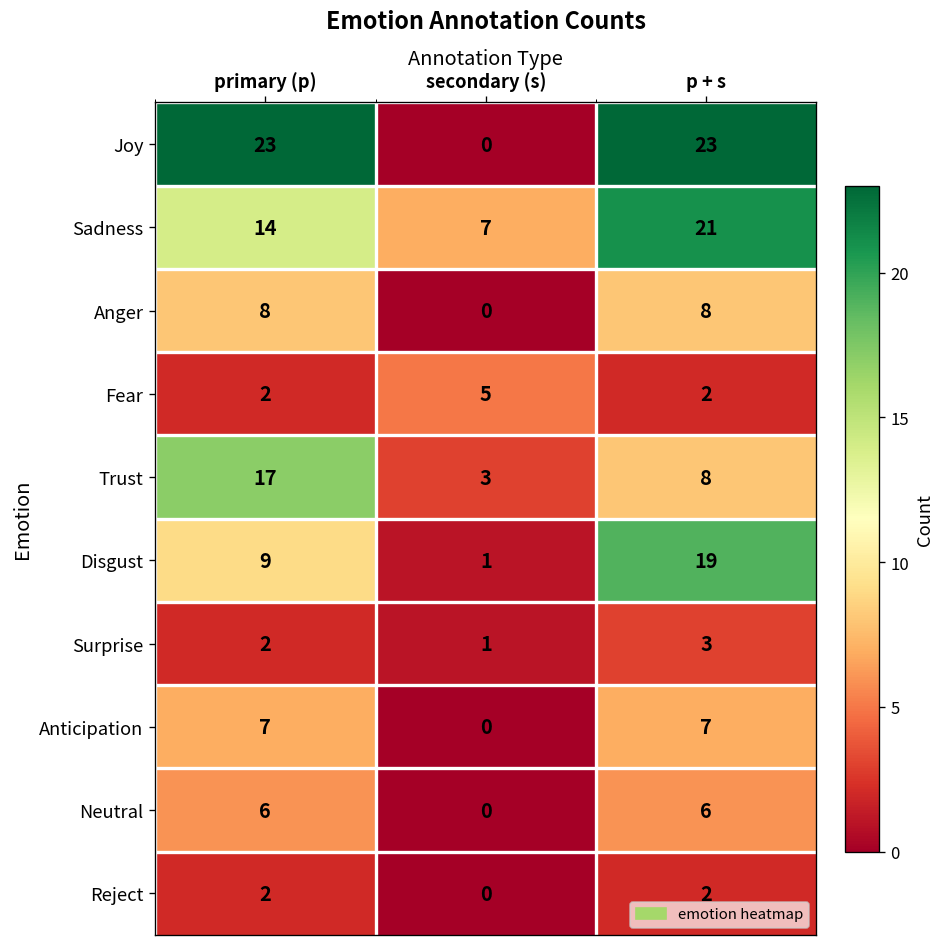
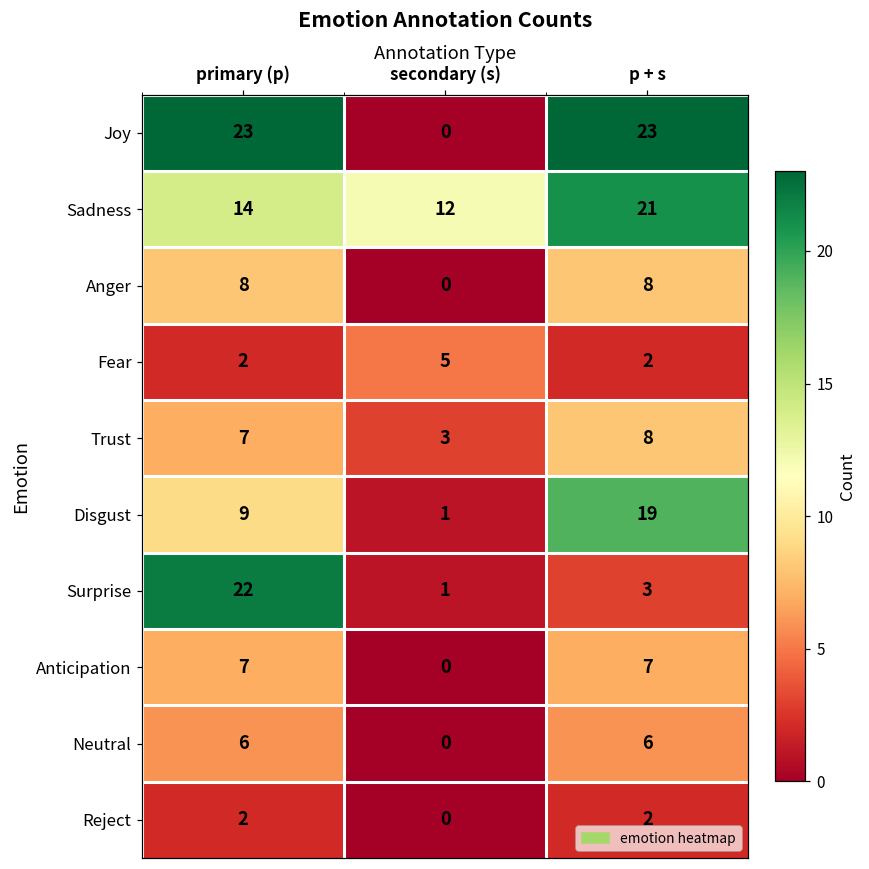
  {
    "Joy": {
      "primary (p)": 23,
      "secondary (s)": 0,
      "p + s": 23
    },
    "Sadness": {
      "primary (p)": 14,
-     "secondary (s)": 7,
+     "secondary (s)": 12,
      "p + s": 21
    },
    "Anger": {
      "primary (p)": 8,
      "secondary (s)": 0,
      "p + s": 8
    },
    "Fear": {
      "primary (p)": 2,
      "secondary (s)": 5,
      "p + s": 2
    },
    "Trust": {
-     "primary (p)": 17,
+     "primary (p)": 7,
      "secondary (s)": 3,
      "p + s": 8
    },
    "Disgust": {
      "primary (p)": 9,
      "secondary (s)": 1,
      "p + s": 19
    },
    "Surprise": {
-     "primary (p)": 2,
+     "primary (p)": 22,
      "secondary (s)": 1,
      "p + s": 3
    },
    "Anticipation": {
      "primary (p)": 7,
      "secondary (s)": 0,
      "p + s": 7
    },
    "Neutral": {
      "primary (p)": 6,
      "secondary (s)": 0,
      "p + s": 6
    },
    "Reject": {
      "primary (p)": 2,
      "secondary (s)": 0
    }
  }
